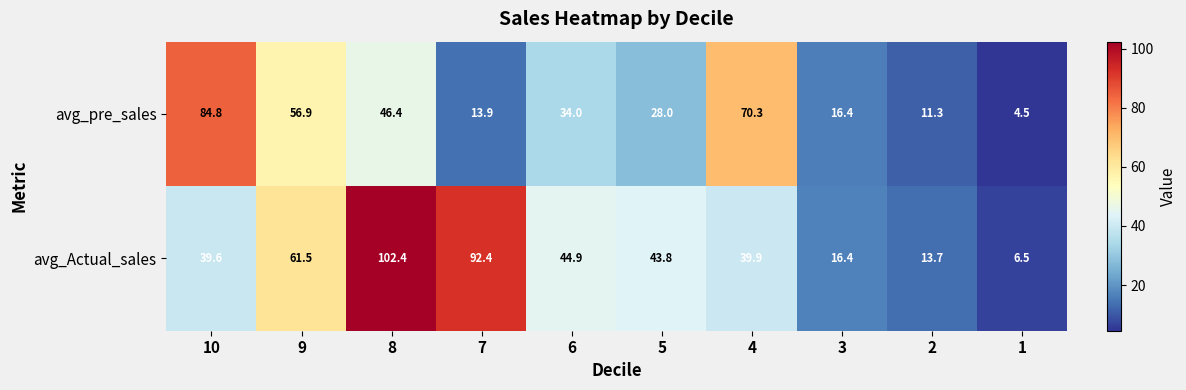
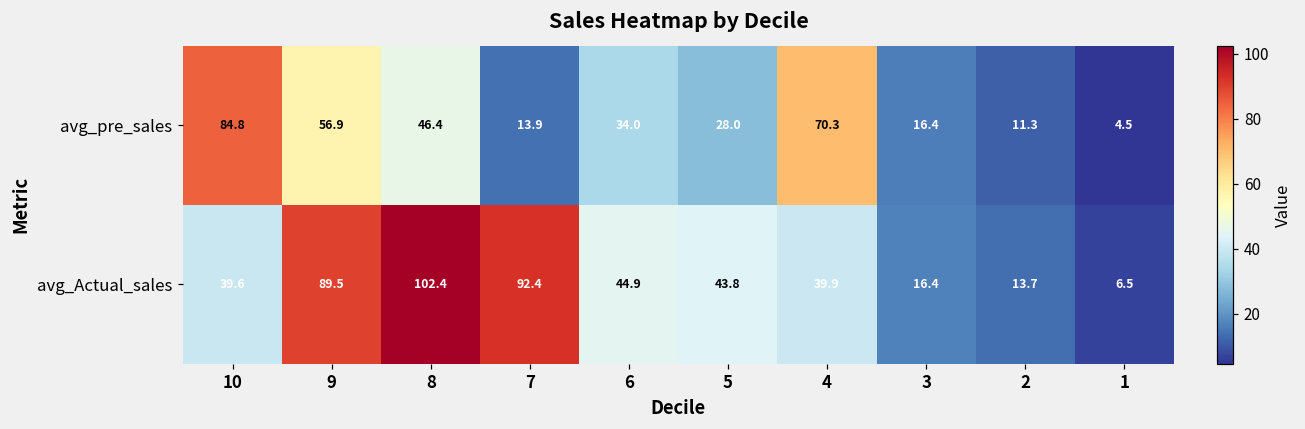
  {
    "avg_pre_sales": {
      "10": 84.8,
      "9": 56.9,
      "8": 46.4,
      "7": 13.9,
      "6": 34.0,
      "5": 28.0,
      "4": 70.3,
      "3": 16.4,
      "2": 11.3,
      "1": 4.5
    },
    "avg_Actual_sales": {
      "10": 39.6,
-     "9": 61.5,
+     "9": 89.5,
      "8": 102.4,
      "7": 92.4,
      "6": 44.9,
      "5": 43.8,
      "4": 39.9,
      "3": 16.4,
      "2": 13.7,
      "1": 6.5
    }
  }
